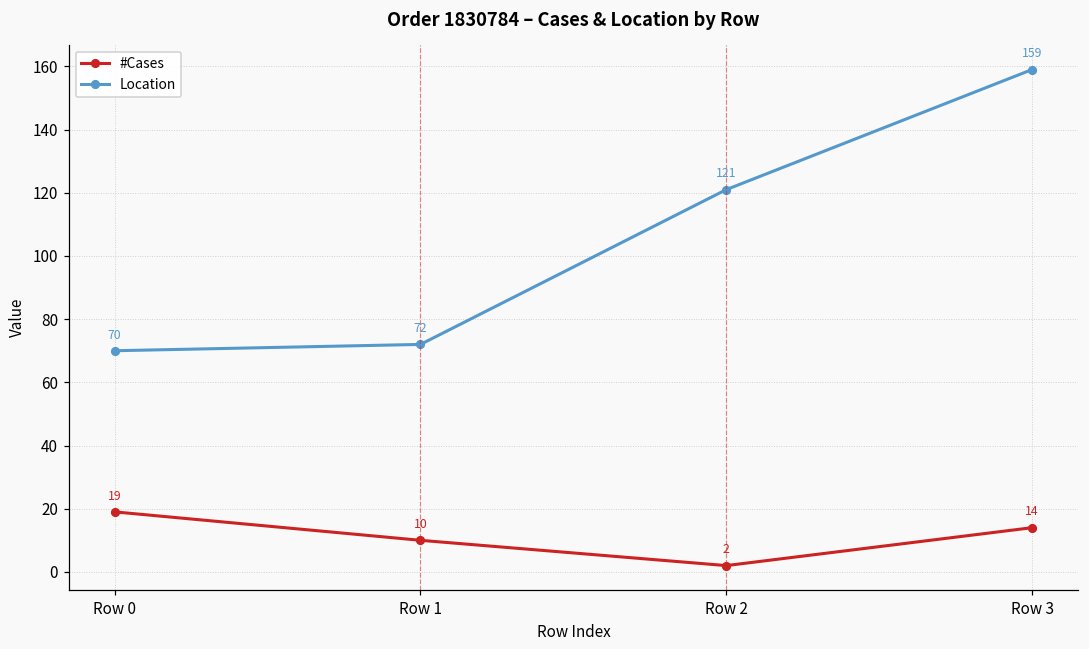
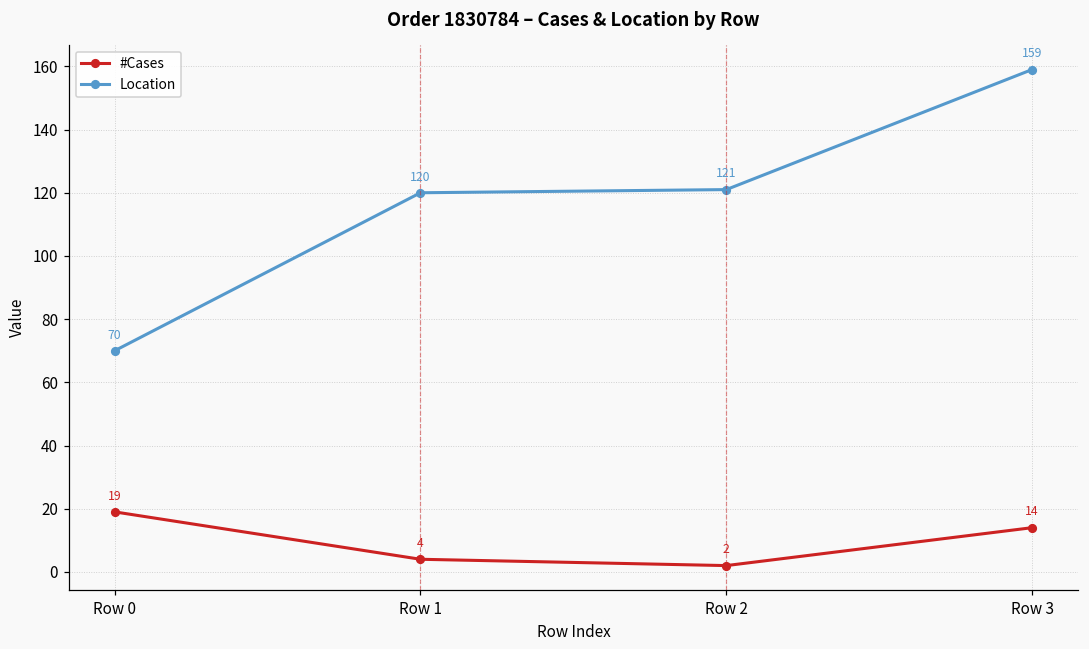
  {
    "#Cases": {
      "Row 0": 19,
-     "Row 1": 10,
+     "Row 1": 4,
      "Row 2": 2,
      "Row 3": 14
    },
    "Location": {
      "Row 0": 70,
-     "Row 1": 72,
+     "Row 1": 120,
      "Row 2": 121,
      "Row 3": 159
    }
  }
